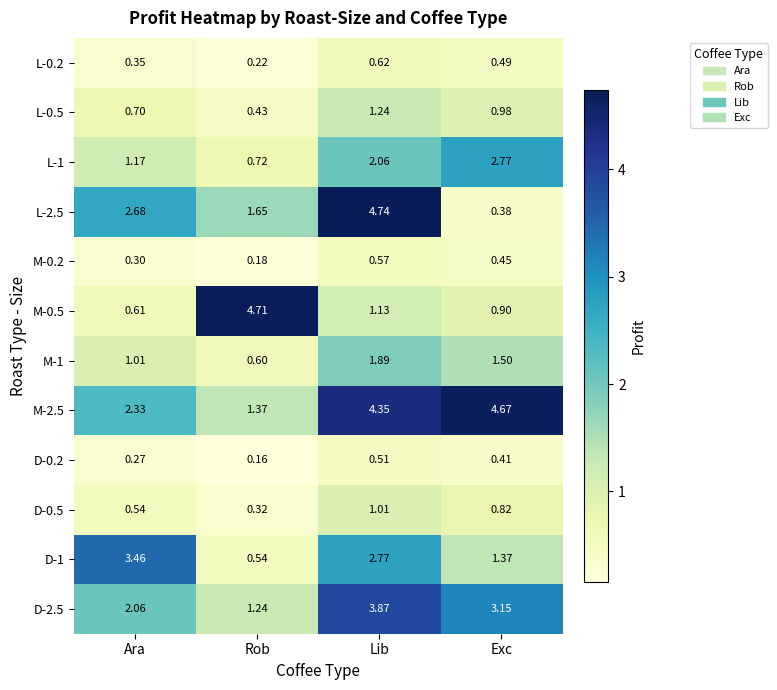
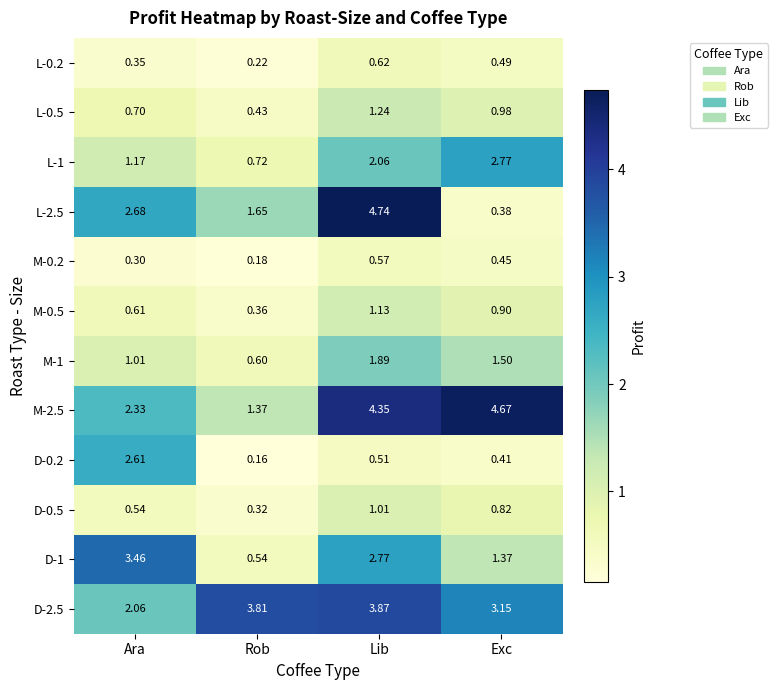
  {
    "L-0.2": {
      "Ara": 0.35,
      "Rob": 0.22,
      "Lib": 0.62,
      "Exc": 0.49
    },
    "L-0.5": {
      "Ara": 0.70,
      "Rob": 0.43,
      "Lib": 1.24,
      "Exc": 0.98
    },
    "L-1": {
      "Ara": 1.17,
      "Rob": 0.72,
      "Lib": 2.06,
      "Exc": 2.77
    },
    "L-2.5": {
      "Ara": 2.68,
      "Rob": 1.65,
      "Lib": 4.74,
      "Exc": 0.38
    },
    "M-0.2": {
      "Ara": 0.30,
      "Rob": 0.18,
      "Lib": 0.57,
      "Exc": 0.45
    },
    "M-0.5": {
      "Ara": 0.61,
-     "Rob": 4.71,
+     "Rob": 0.36,
      "Lib": 1.13,
      "Exc": 0.90
    },
    "M-1": {
      "Ara": 1.01,
      "Rob": 0.60,
      "Lib": 1.89,
      "Exc": 1.50
    },
    "M-2.5": {
      "Ara": 2.33,
      "Rob": 1.37,
      "Lib": 4.35,
      "Exc": 4.67
    },
    "D-0.2": {
-     "Ara": 0.27,
+     "Ara": 2.61,
      "Rob": 0.16,
      "Lib": 0.51,
      "Exc": 0.41
    },
    "D-0.5": {
      "Ara": 0.54,
      "Rob": 0.32,
      "Lib": 1.01,
      "Exc": 0.82
    },
    "D-1": {
      "Ara": 3.46,
      "Rob": 0.54,
      "Lib": 2.77,
      "Exc": 1.37
    },
    "D-2.5": {
      "Ara": 2.06,
-     "Rob": 1.24,
+     "Rob": 3.81,
      "Lib": 3.87,
      "Exc": 3.15
    }
  }
